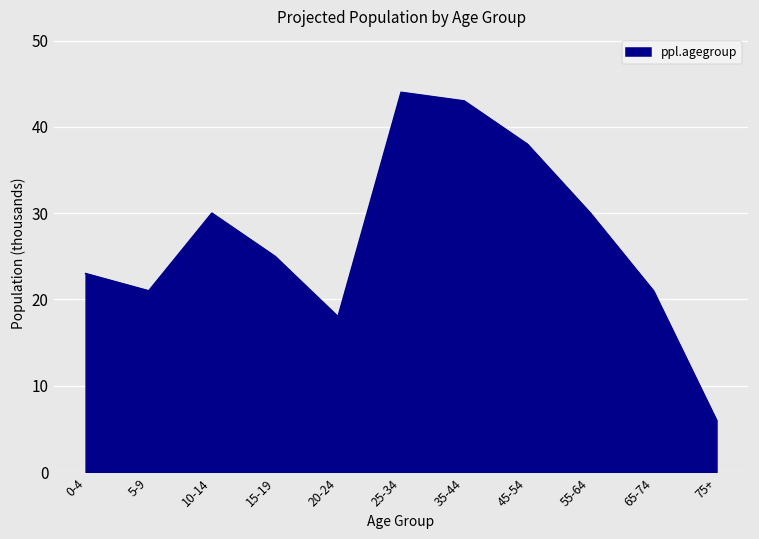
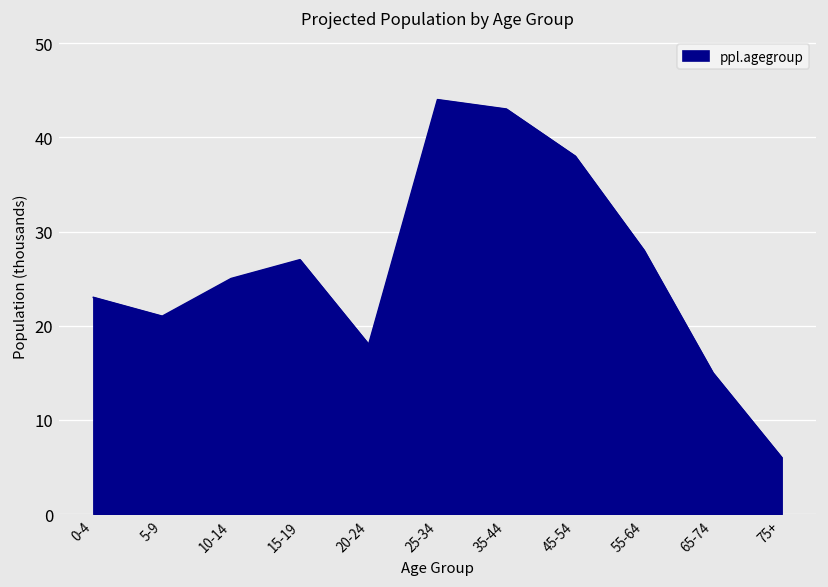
  {
    "0-4": 23,
    "5-9": 21,
-   "10-14": 30,
-   "15-19": 25,
+   "10-14": 25,
+   "15-19": 27,
    "20-24": 18,
    "25-34": 44,
    "35-44": 43,
    "45-54": 38,
-   "55-64": 30,
-   "65-74": 21,
+   "55-64": 28,
+   "65-74": 15,
    "75+": 6
  }
